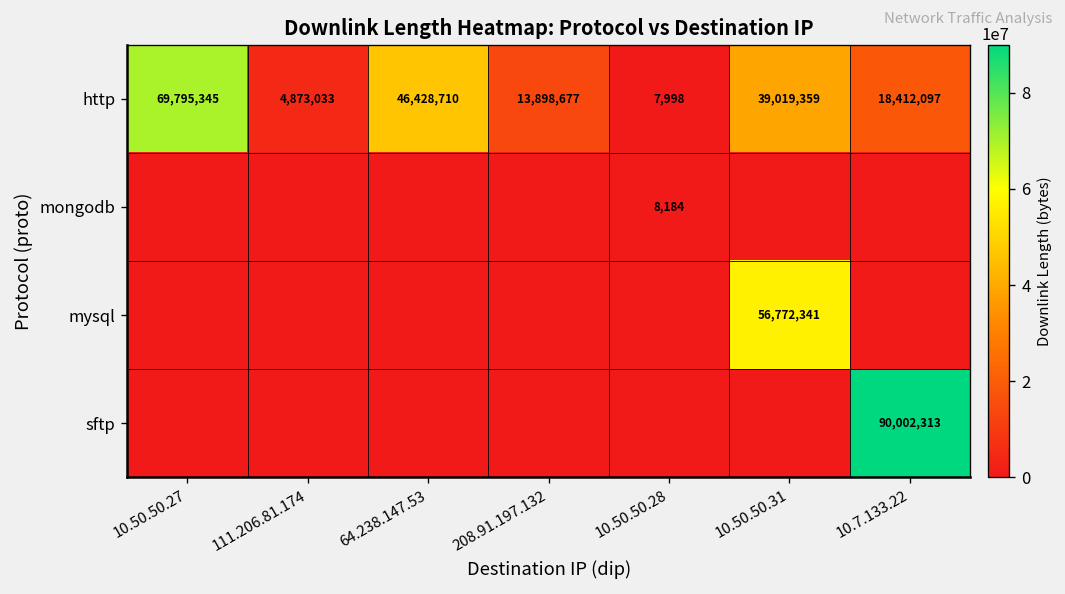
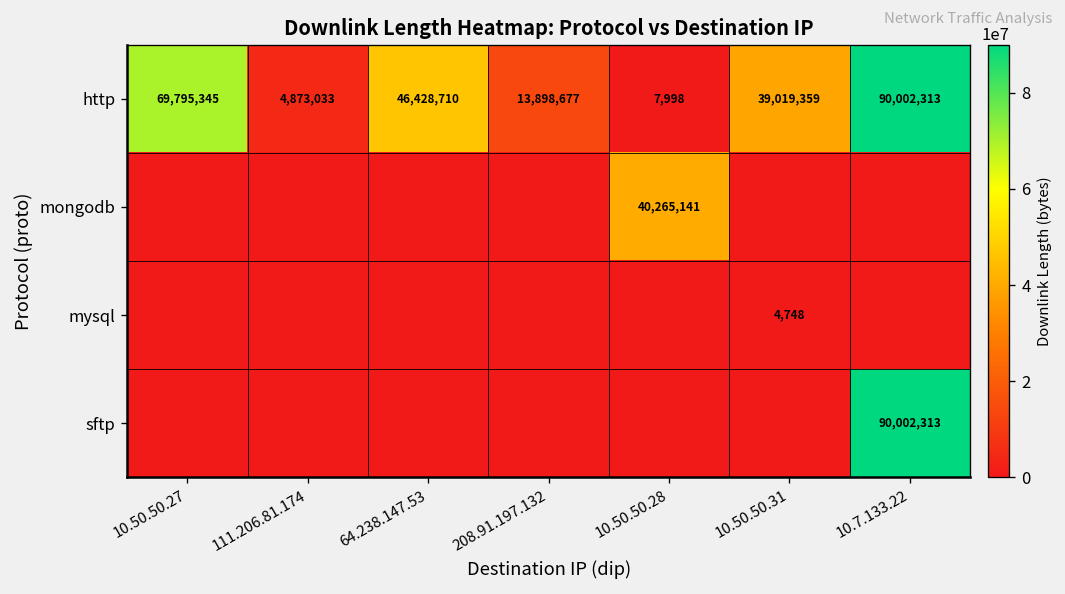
  {
    "http": {
      "10.50.50.27": "69,795,345",
      "111.206.81.174": "4,873,033",
      "64.238.147.53": "46,428,710",
      "208.91.197.132": "13,898,677",
      "10.50.50.28": "7,998",
      "10.50.50.31": "39,019,359",
-     "10.7.133.22": "18,412,097"
+     "10.7.133.22": "90,002,313"
    },
    "mongodb": {
-     "10.50.50.28": "8,184"
+     "10.50.50.28": "40,265,141"
    },
    "mysql": {
-     "10.50.50.31": "56,772,341"
+     "10.50.50.31": "4,748"
    },
    "sftp": {
      "10.7.133.22": "90,002,313"
    }
  }
